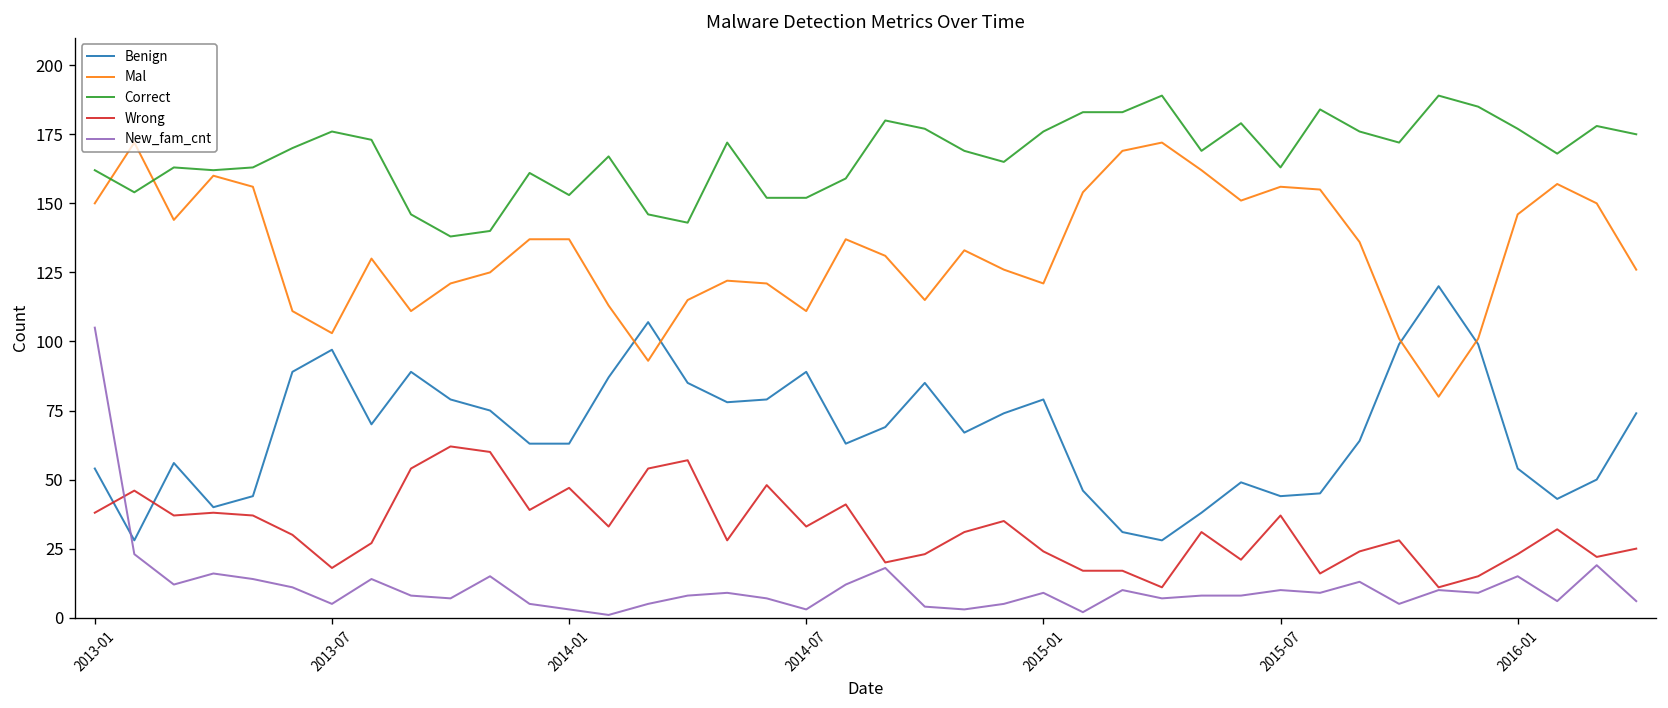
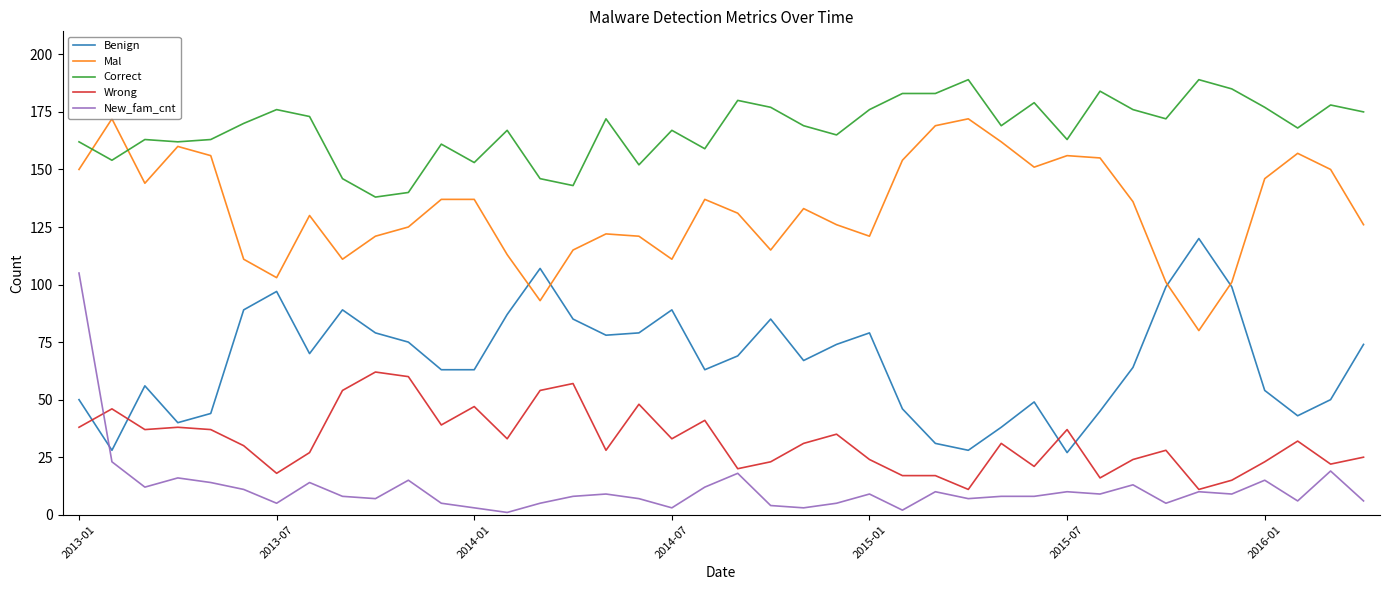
  {
    "Benign": {
-     "2013-01": 54,
+     "2013-01": 50,
      "2013-07": 97,
      "2014-01": 63,
      "2014-07": 89,
      "2015-01": 79,
-     "2015-07": 44,
+     "2015-07": 27,
      "2016-01": 54
    },
    "Mal": {
      "2013-01": 150,
      "2013-07": 103,
      "2014-01": 137,
      "2014-07": 111,
      "2015-01": 121,
      "2015-07": 156,
      "2016-01": 146
    },
    "Correct": {
      "2013-01": 162,
      "2013-07": 176,
      "2014-01": 153,
-     "2014-07": 152,
+     "2014-07": 167,
      "2015-01": 176,
      "2015-07": 163,
      "2016-01": 177
    },
    "Wrong": {
      "2013-01": 38,
      "2013-07": 18,
      "2014-01": 47,
      "2014-07": 33,
      "2015-01": 24,
      "2015-07": 37,
      "2016-01": 23
    },
    "New_fam_cnt": {
      "2013-01": 105,
      "2013-07": 5,
      "2014-01": 3,
      "2014-07": 3,
      "2015-01": 9,
      "2015-07": 10,
      "2016-01": 15
    }
  }
